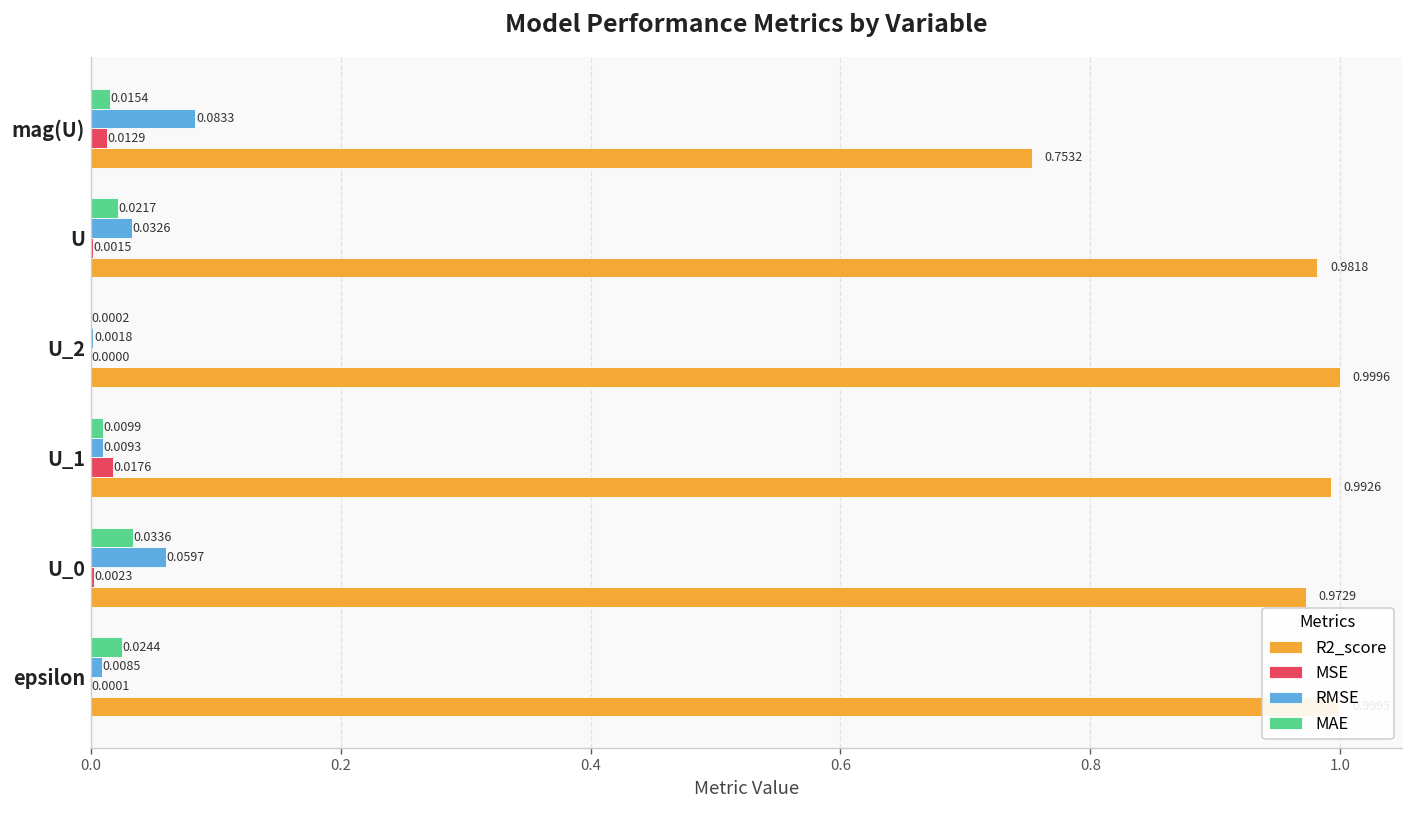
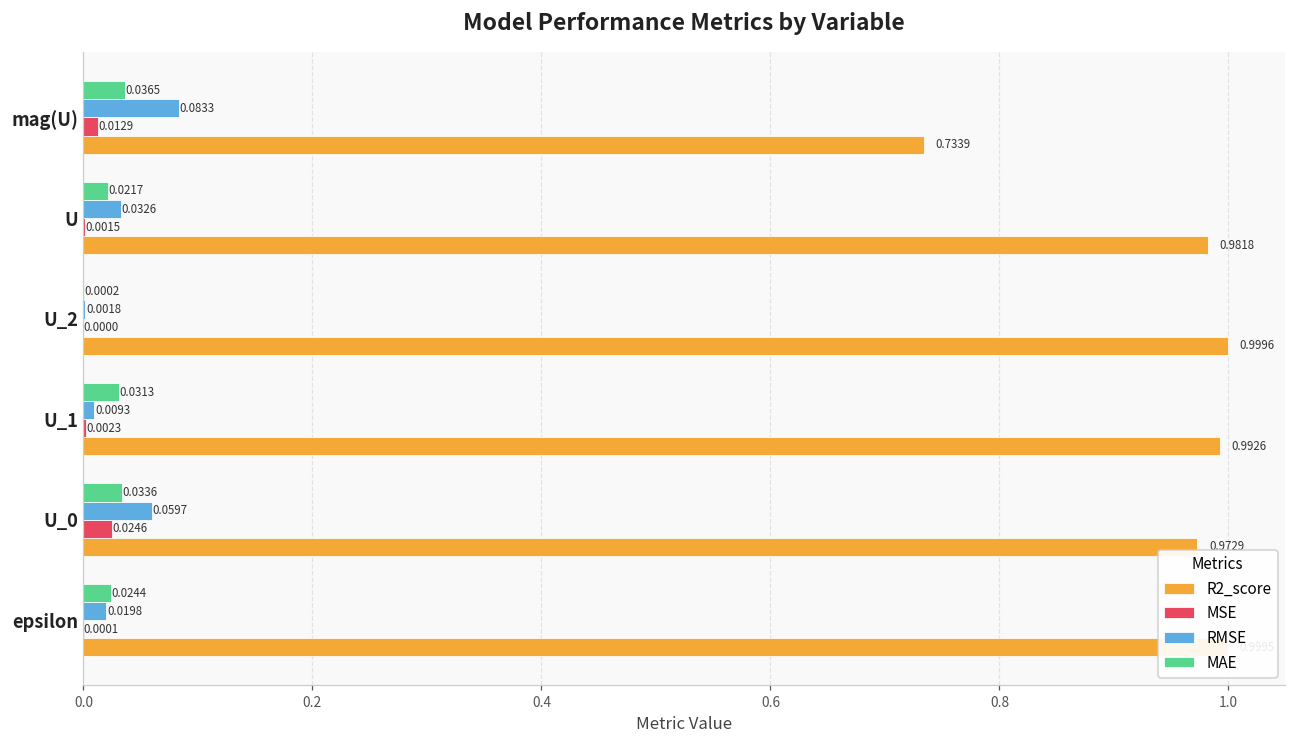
  {
    "R2_score": {
-     "mag(U)": 0.7532,
+     "mag(U)": 0.7339,
      "U": 0.9818,
      "U_2": 0.9996,
      "U_1": 0.9926,
      "U_0": 0.9729
    },
    "MSE": {
      "mag(U)": 0.0129,
      "U": 0.0015,
      "U_2": 0.0000,
-     "U_1": 0.0176,
-     "U_0": 0.0023,
+     "U_1": 0.0023,
+     "U_0": 0.0246,
      "epsilon": 0.0001
    },
    "RMSE": {
      "mag(U)": 0.0833,
      "U": 0.0326,
      "U_2": 0.0018,
      "U_1": 0.0093,
      "U_0": 0.0597,
-     "epsilon": 0.0085
+     "epsilon": 0.0198
    },
    "MAE": {
-     "mag(U)": 0.0154,
+     "mag(U)": 0.0365,
      "U": 0.0217,
      "U_2": 0.0002,
-     "U_1": 0.0099,
+     "U_1": 0.0313,
      "U_0": 0.0336,
      "epsilon": 0.0244
    }
  }
